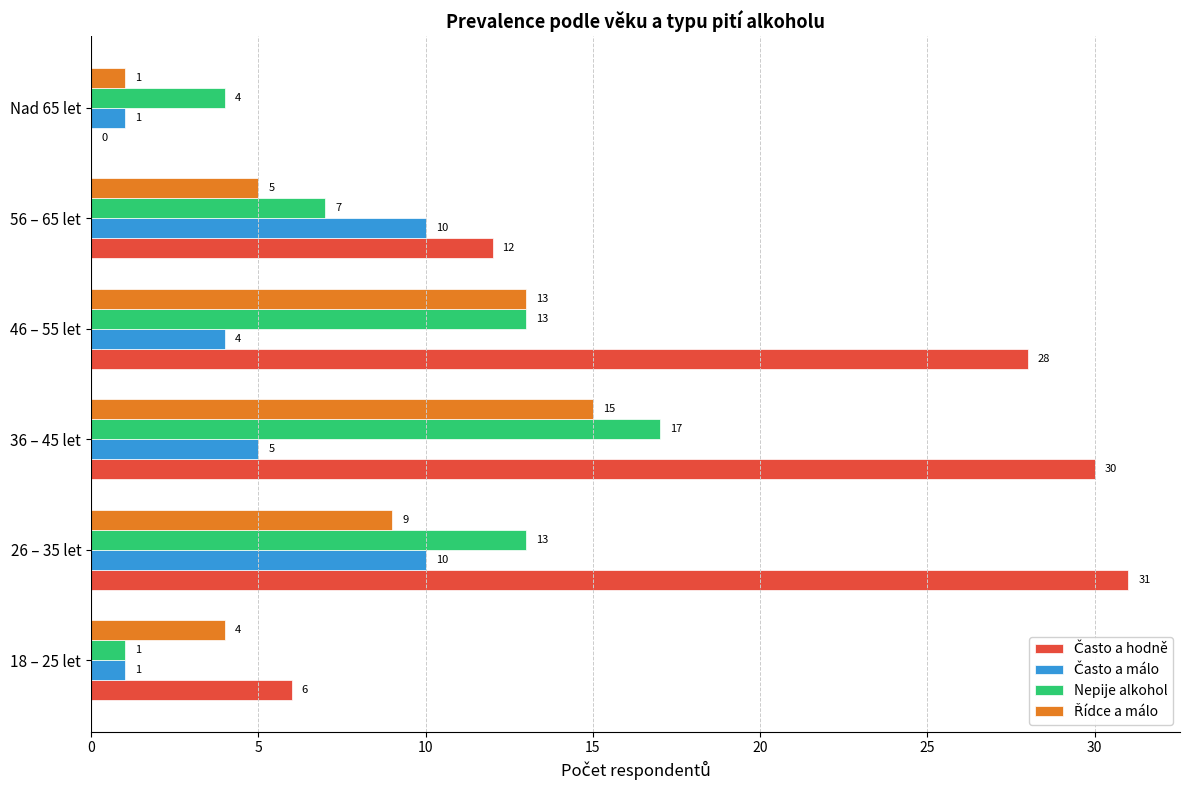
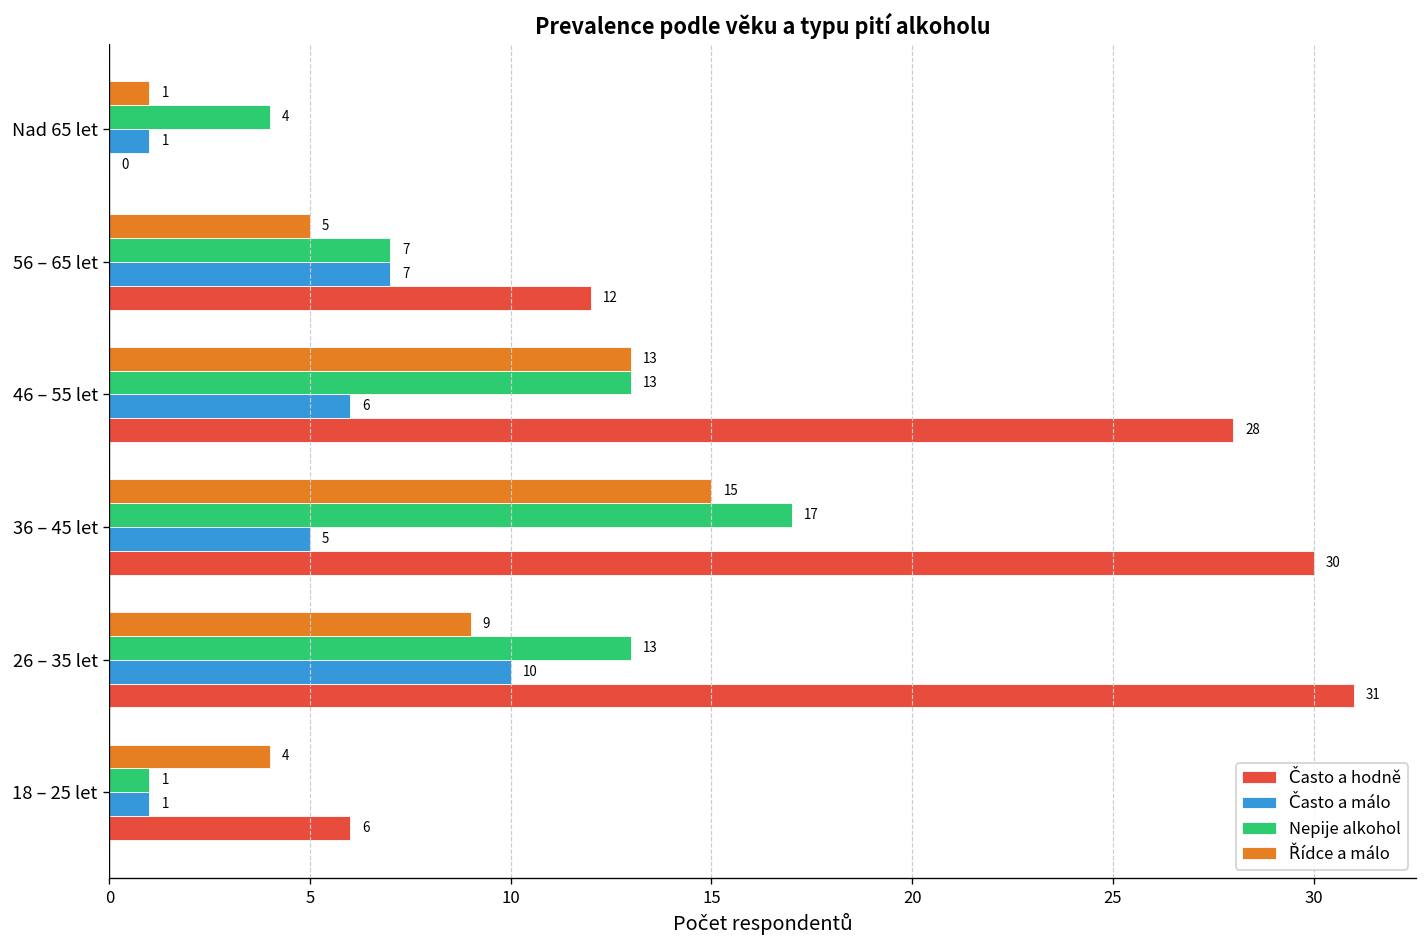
  {
    "Často a málo": {
      "Nad 65 let": 1,
-     "56 – 65 let": 10,
-     "46 – 55 let": 4,
+     "56 – 65 let": 7,
+     "46 – 55 let": 6,
      "36 – 45 let": 5,
      "26 – 35 let": 10,
      "18 – 25 let": 1
    },
    "Nepije alkohol": {
      "Nad 65 let": 4,
      "56 – 65 let": 7,
      "46 – 55 let": 13,
      "36 – 45 let": 17,
      "26 – 35 let": 13,
      "18 – 25 let": 1
    }
  }
